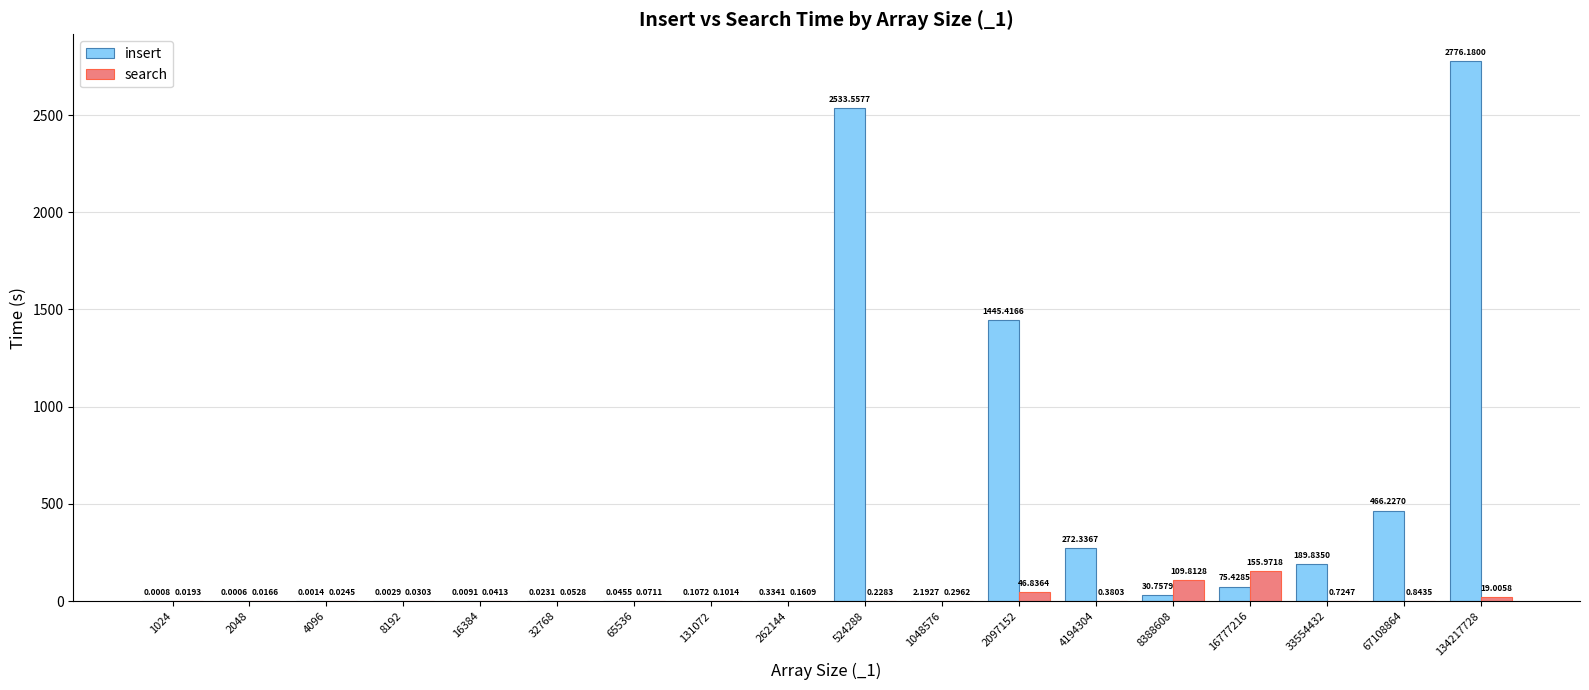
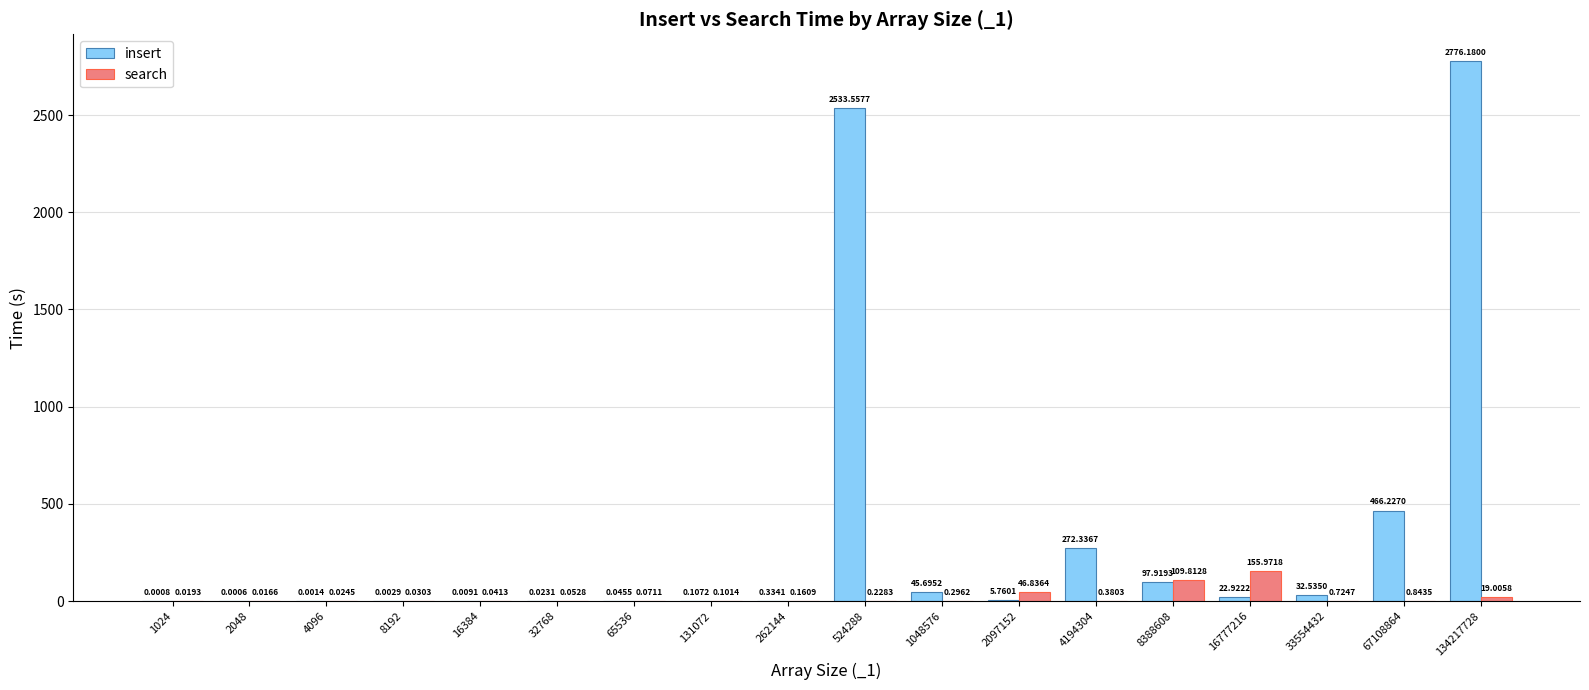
  {
    "insert": {
      "1024": 0.0008,
      "2048": 0.0006,
      "4096": 0.0014,
      "8192": 0.0029,
      "16384": 0.0091,
      "32768": 0.0231,
      "65536": 0.0455,
      "131072": 0.1072,
      "262144": 0.3341,
      "524288": 2533.5577,
-     "1048576": 2.1927,
-     "2097152": 1445.4166,
+     "1048576": 45.6952,
+     "2097152": 5.7601,
      "4194304": 272.3367,
-     "8388608": 30.7579,
-     "16777216": 75.4285,
-     "33554432": 189.8350,
+     "8388608": 97.9193,
+     "16777216": 22.9222,
+     "33554432": 32.5350,
      "67108864": 466.2270,
      "134217728": 2776.1800
    },
    "search": {
      "1024": 0.0193,
      "2048": 0.0166,
      "4096": 0.0245,
      "8192": 0.0303,
      "16384": 0.0413,
      "32768": 0.0528,
      "65536": 0.0711,
      "131072": 0.1014,
      "262144": 0.1609,
      "524288": 0.2283,
      "1048576": 0.2962,
      "2097152": 46.8364,
      "4194304": 0.3803,
      "8388608": 109.8128,
      "16777216": 155.9718,
      "33554432": 0.7247,
      "67108864": 0.8435,
      "134217728": 19.0058
    }
  }
